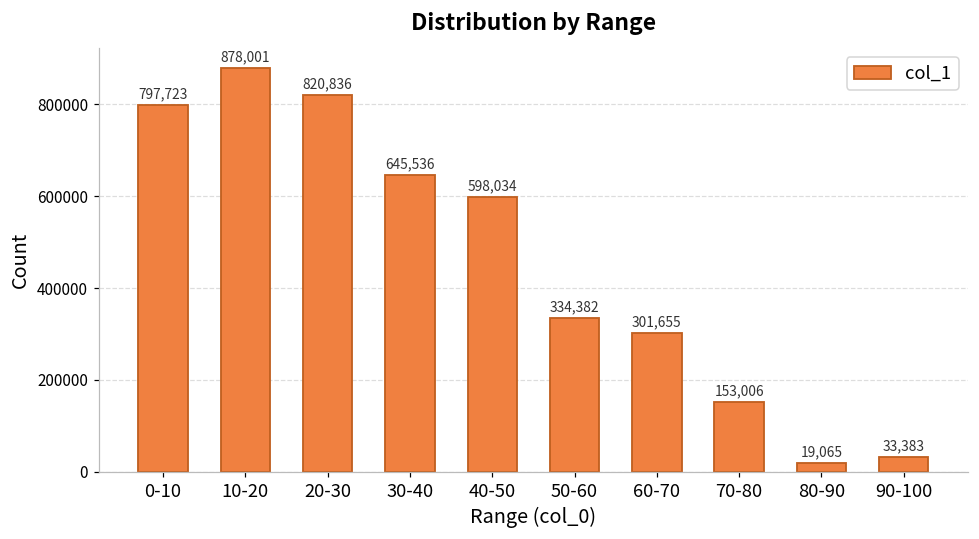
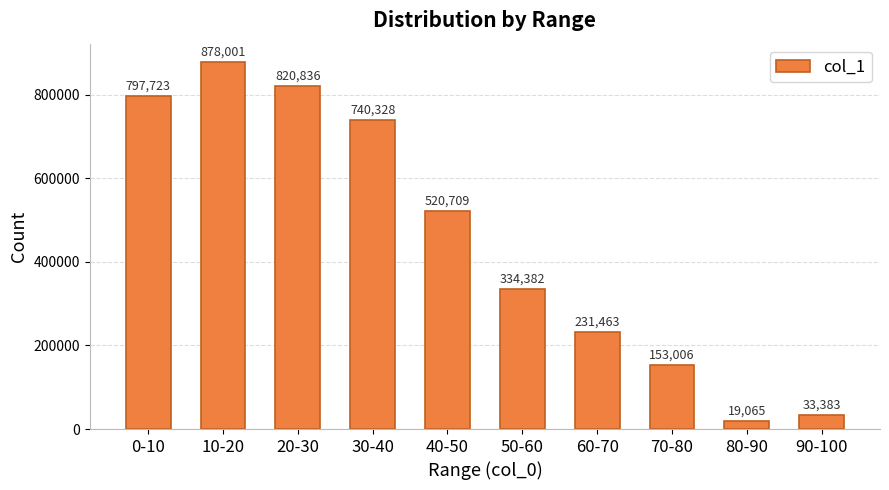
  {
    "0-10": "797,723",
    "10-20": "878,001",
    "20-30": "820,836",
-   "30-40": "645,536",
-   "40-50": "598,034",
+   "30-40": "740,328",
+   "40-50": "520,709",
    "50-60": "334,382",
-   "60-70": "301,655",
+   "60-70": "231,463",
    "70-80": "153,006",
    "80-90": "19,065",
    "90-100": "33,383"
  }
